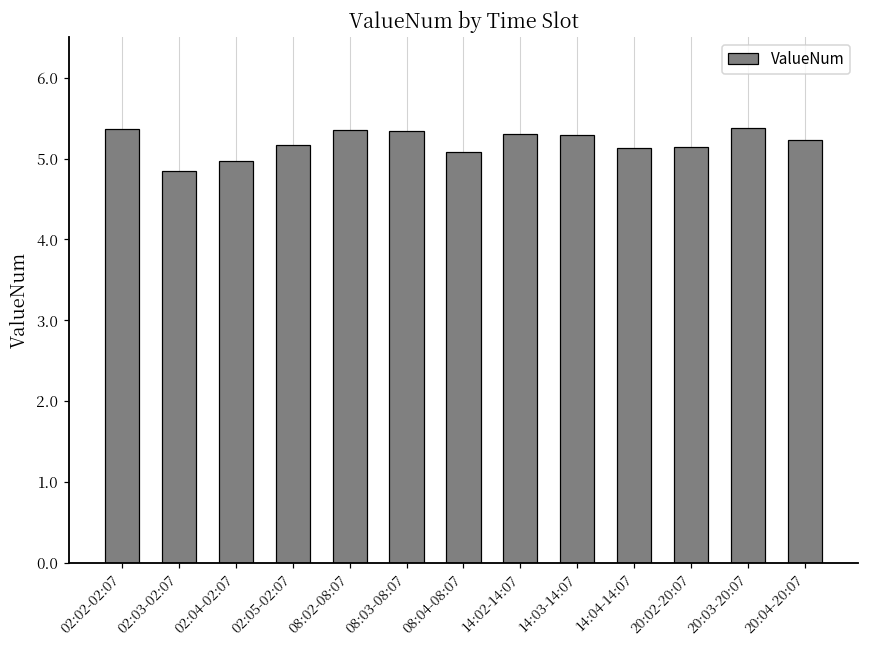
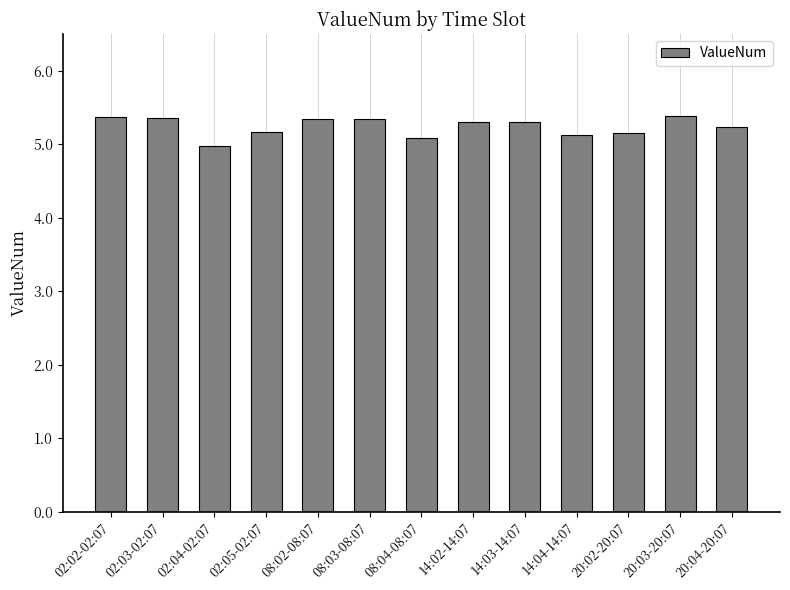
  {
    "02:02-02:07": 5.4,
-   "02:03-02:07": 4.8,
+   "02:03-02:07": 5.4,
    "02:04-02:07": 5.0,
    "02:05-02:07": 5.2,
    "08:02-08:07": 5.3,
    "08:03-08:07": 5.3,
    "08:04-08:07": 5.1,
    "14:02-14:07": 5.3,
    "14:03-14:07": 5.3,
    "14:04-14:07": 5.1,
    "20:02-20:07": 5.1,
    "20:03-20:07": 5.4,
    "20:04-20:07": 5.2
  }
